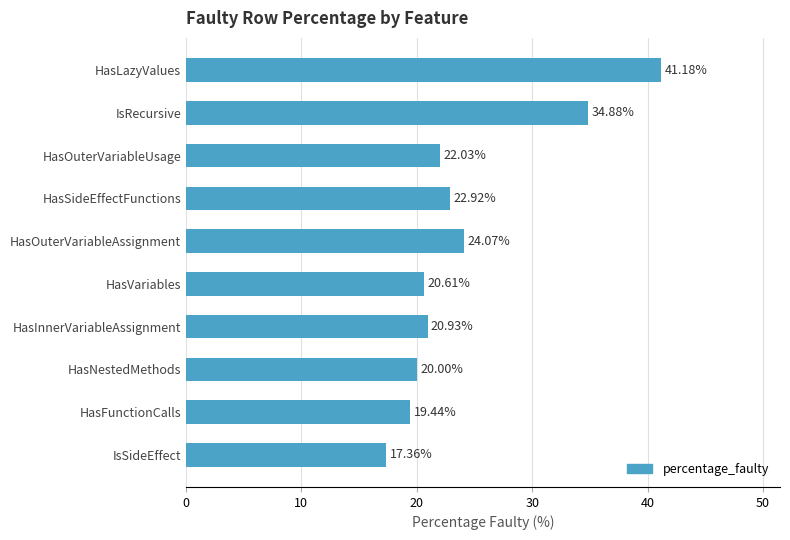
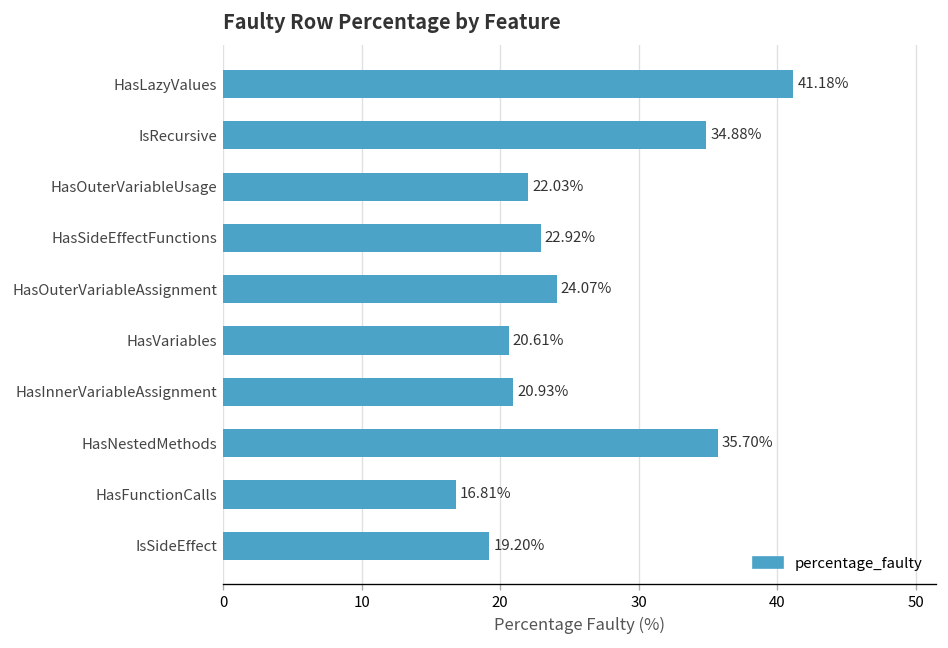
  {
    "HasLazyValues": "41.18%",
    "IsRecursive": "34.88%",
    "HasOuterVariableUsage": "22.03%",
    "HasSideEffectFunctions": "22.92%",
    "HasOuterVariableAssignment": "24.07%",
    "HasVariables": "20.61%",
    "HasInnerVariableAssignment": "20.93%",
-   "HasNestedMethods": "20.00%",
-   "HasFunctionCalls": "19.44%",
-   "IsSideEffect": "17.36%"
+   "HasNestedMethods": "35.70%",
+   "HasFunctionCalls": "16.81%",
+   "IsSideEffect": "19.20%"
  }
